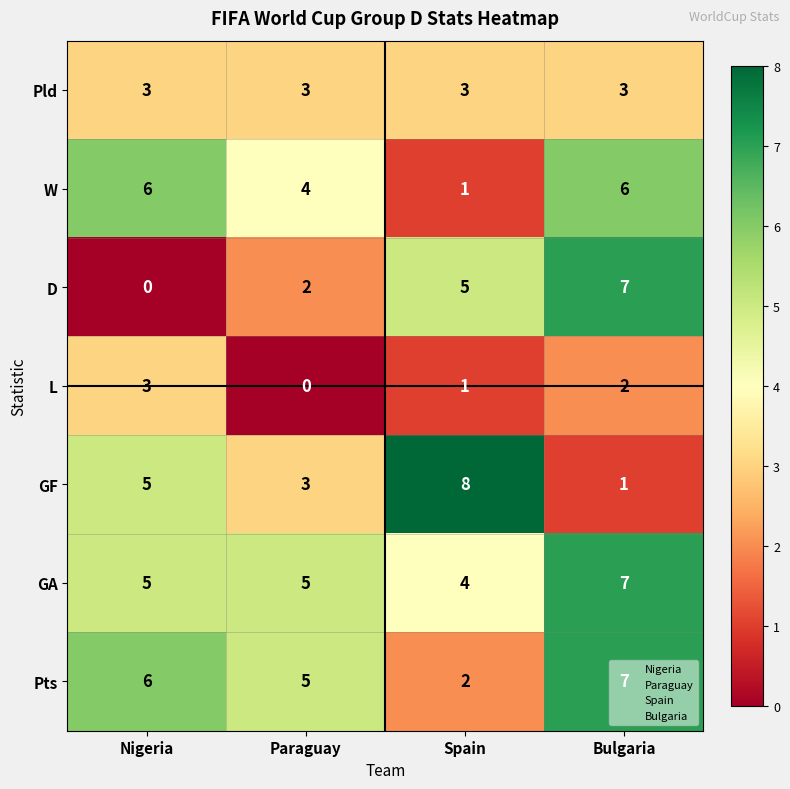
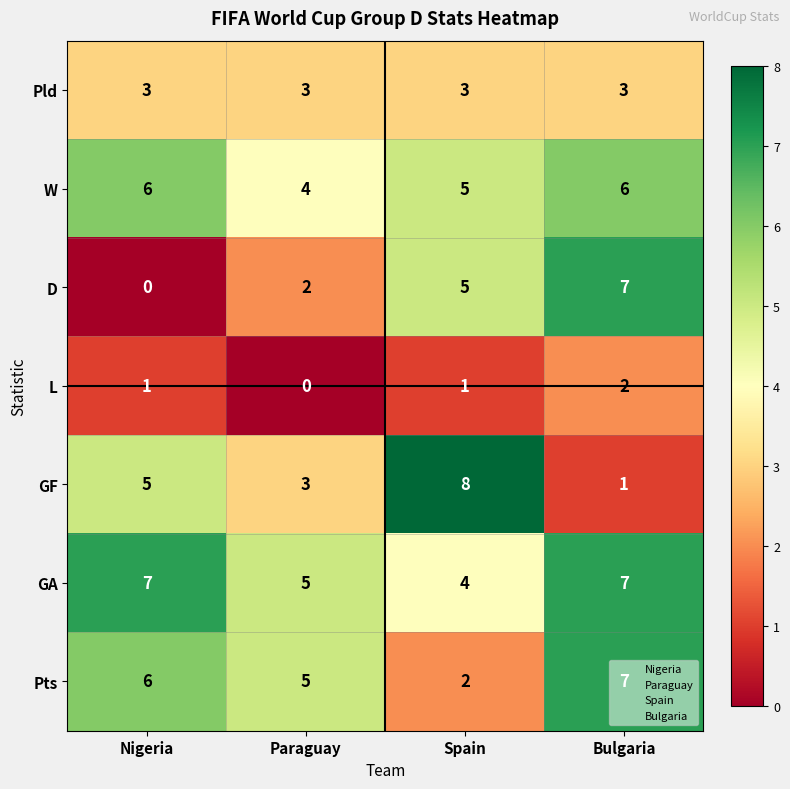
  {
    "Pld": {
      "Nigeria": 3,
      "Paraguay": 3,
      "Spain": 3,
      "Bulgaria": 3
    },
    "W": {
      "Nigeria": 6,
      "Paraguay": 4,
-     "Spain": 1,
+     "Spain": 5,
      "Bulgaria": 6
    },
    "D": {
      "Nigeria": 0,
      "Paraguay": 2,
      "Spain": 5,
      "Bulgaria": 7
    },
    "L": {
-     "Nigeria": 3,
+     "Nigeria": 1,
      "Paraguay": 0,
      "Spain": 1,
      "Bulgaria": 2
    },
    "GF": {
      "Nigeria": 5,
      "Paraguay": 3,
      "Spain": 8,
      "Bulgaria": 1
    },
    "GA": {
-     "Nigeria": 5,
+     "Nigeria": 7,
      "Paraguay": 5,
      "Spain": 4,
      "Bulgaria": 7
    },
    "Pts": {
      "Nigeria": 6,
      "Paraguay": 5,
      "Spain": 2
    }
  }
